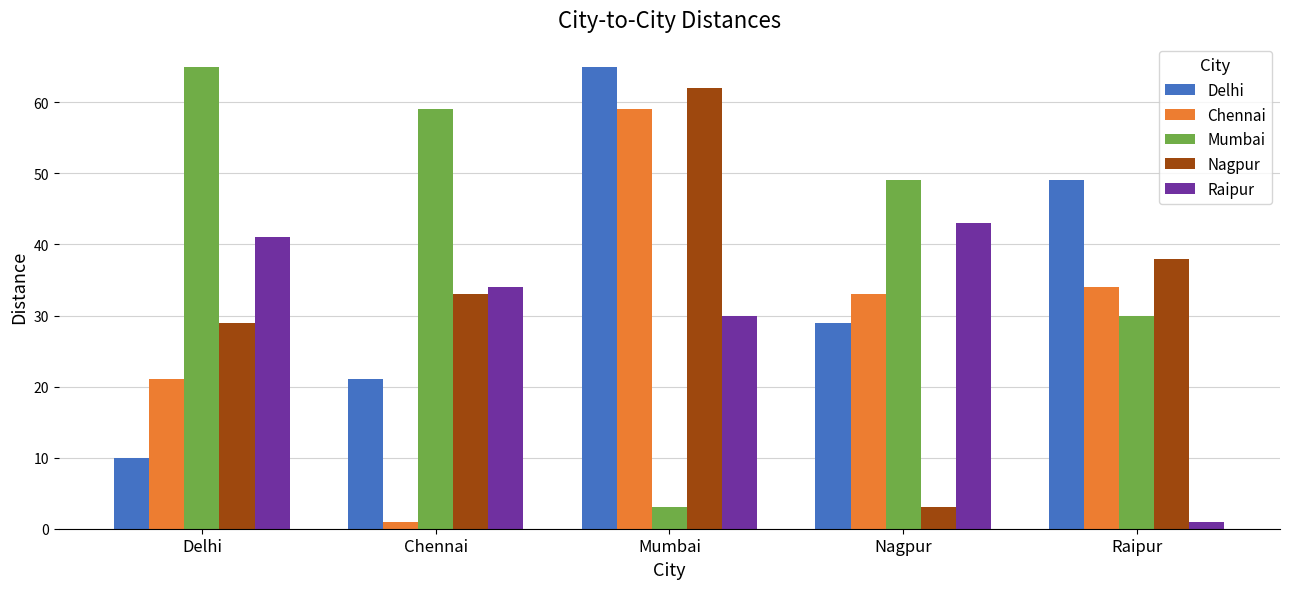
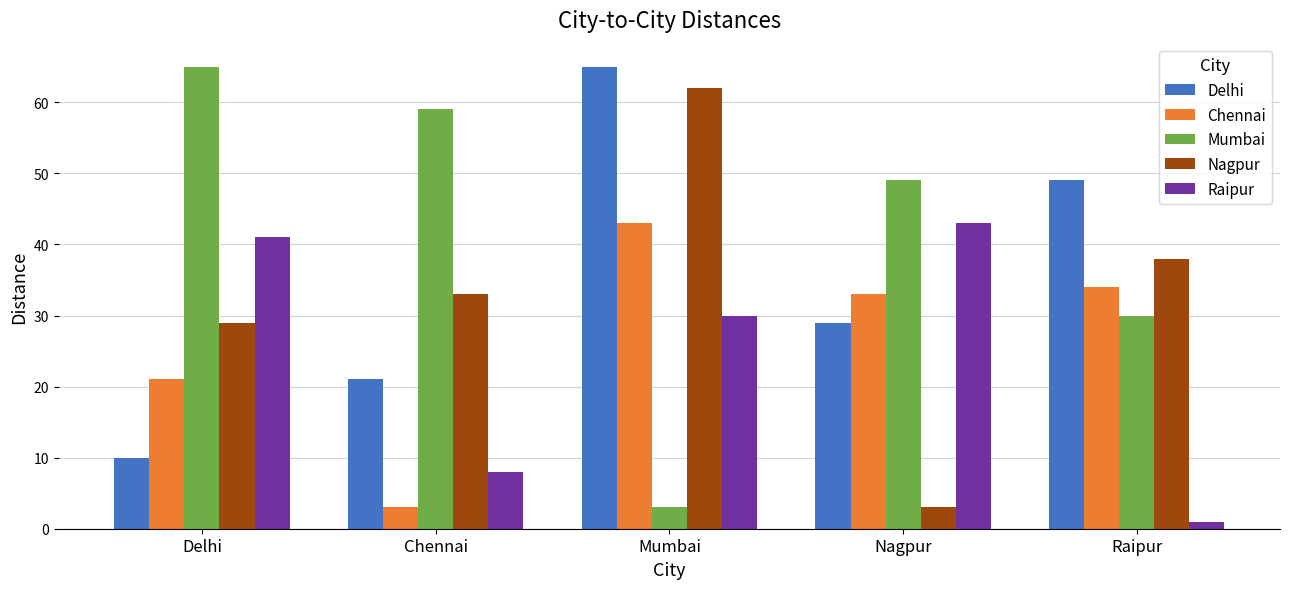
  {
    "Delhi": {
      "Delhi": 10,
      "Chennai": 21,
      "Mumbai": 65,
      "Nagpur": 29,
      "Raipur": 49
    },
    "Chennai": {
      "Delhi": 21,
-     "Chennai": 1,
-     "Mumbai": 59,
+     "Chennai": 3,
+     "Mumbai": 43,
      "Nagpur": 33,
      "Raipur": 34
    },
    "Mumbai": {
      "Delhi": 65,
      "Chennai": 59,
      "Mumbai": 3,
      "Nagpur": 49,
      "Raipur": 30
    },
    "Nagpur": {
      "Delhi": 29,
      "Chennai": 33,
      "Mumbai": 62,
      "Nagpur": 3,
      "Raipur": 38
    },
    "Raipur": {
      "Delhi": 41,
-     "Chennai": 34,
+     "Chennai": 8,
      "Mumbai": 30,
      "Nagpur": 43,
      "Raipur": 1
    }
  }
